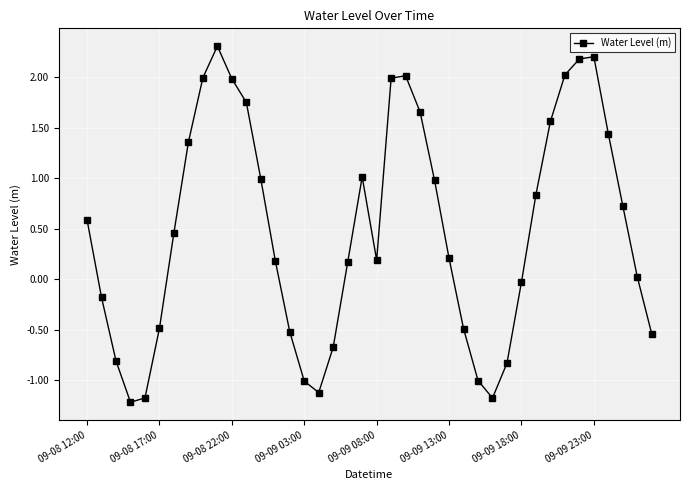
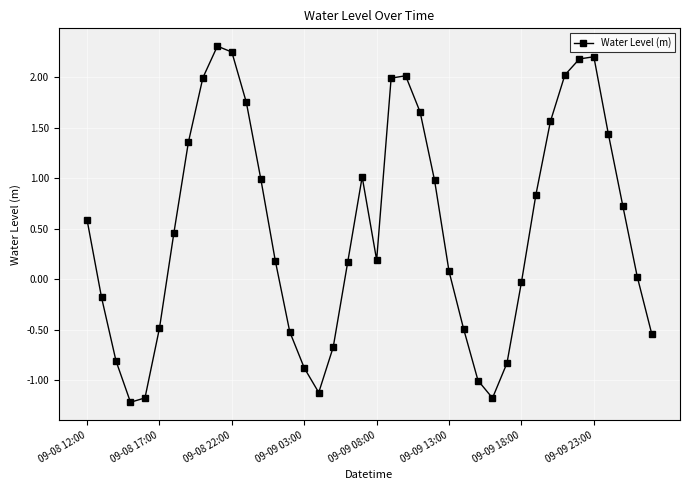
  {
    "09-08 12:00": 0.59,
    "09-08 17:00": -0.48,
-   "09-08 22:00": 1.99,
-   "09-09 03:00": -1.01,
+   "09-08 22:00": 2.25,
+   "09-09 03:00": -0.88,
    "09-09 08:00": 0.19,
-   "09-09 13:00": 0.21,
+   "09-09 13:00": 0.08,
    "09-09 18:00": -0.03,
    "09-09 23:00": 2.20
  }
